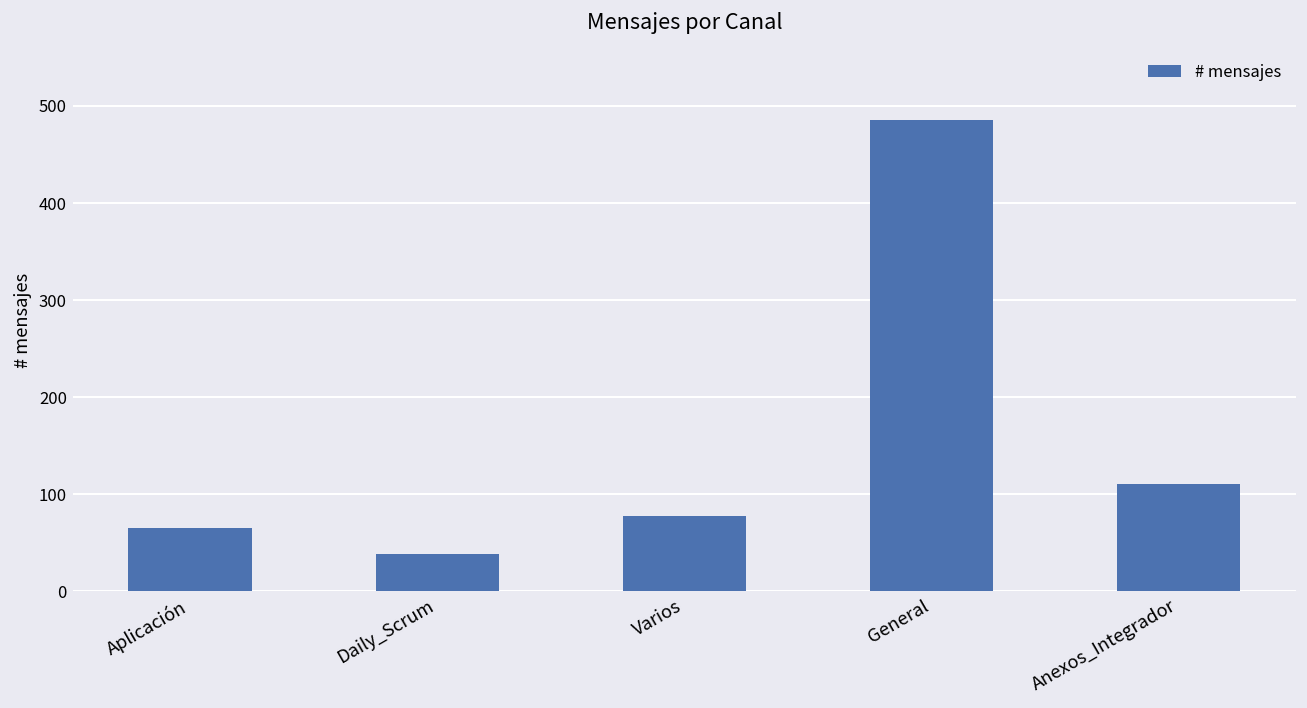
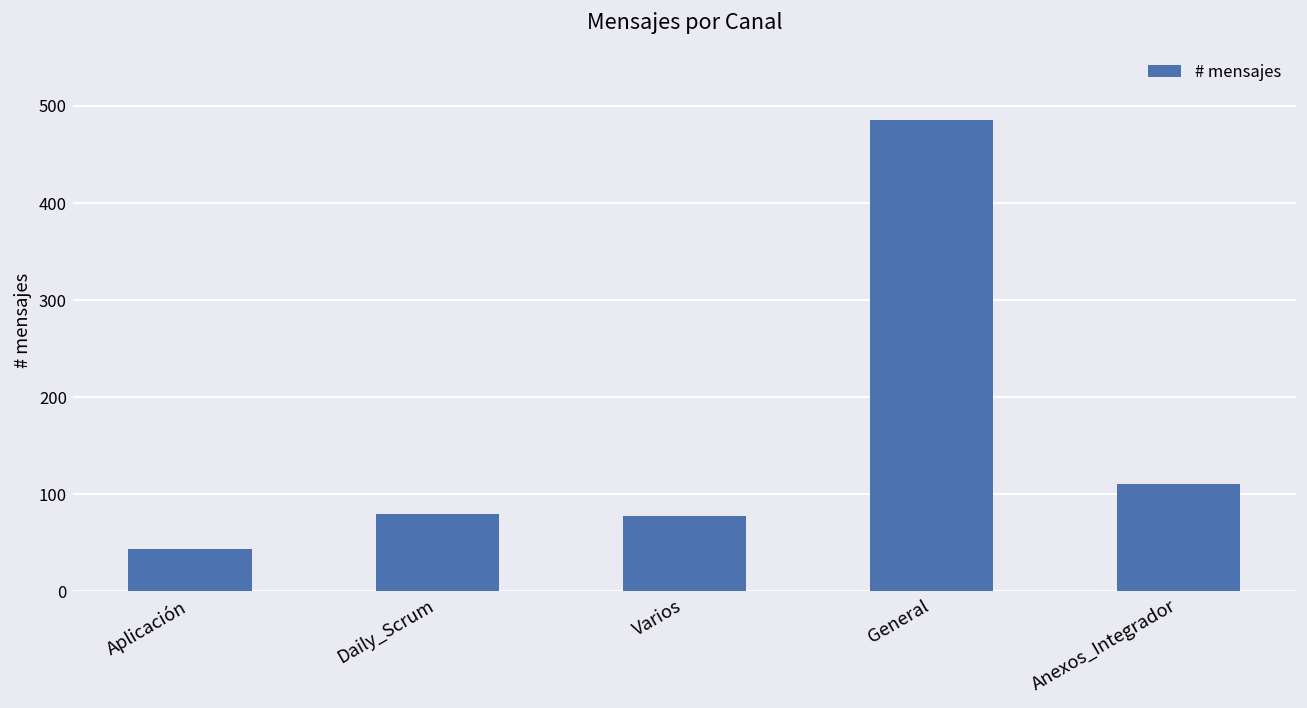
  {
-   "Aplicación": 70,
-   "Daily_Scrum": 40,
+   "Aplicación": 40,
+   "Daily_Scrum": 80,
    "Varios": 80,
    "General": 490,
    "Anexos_Integrador": 110
  }
